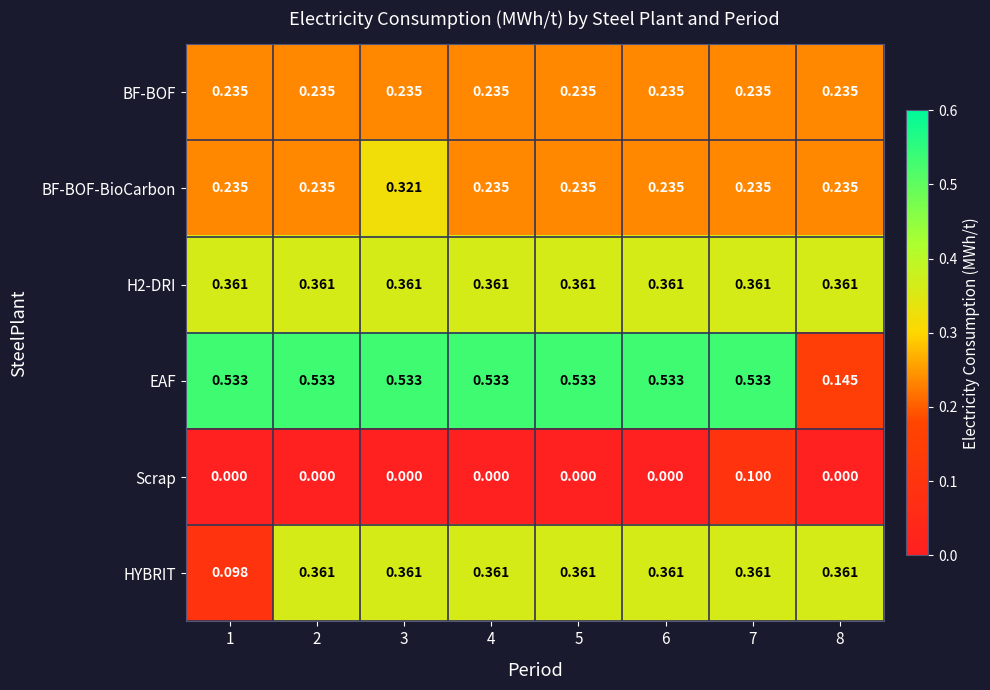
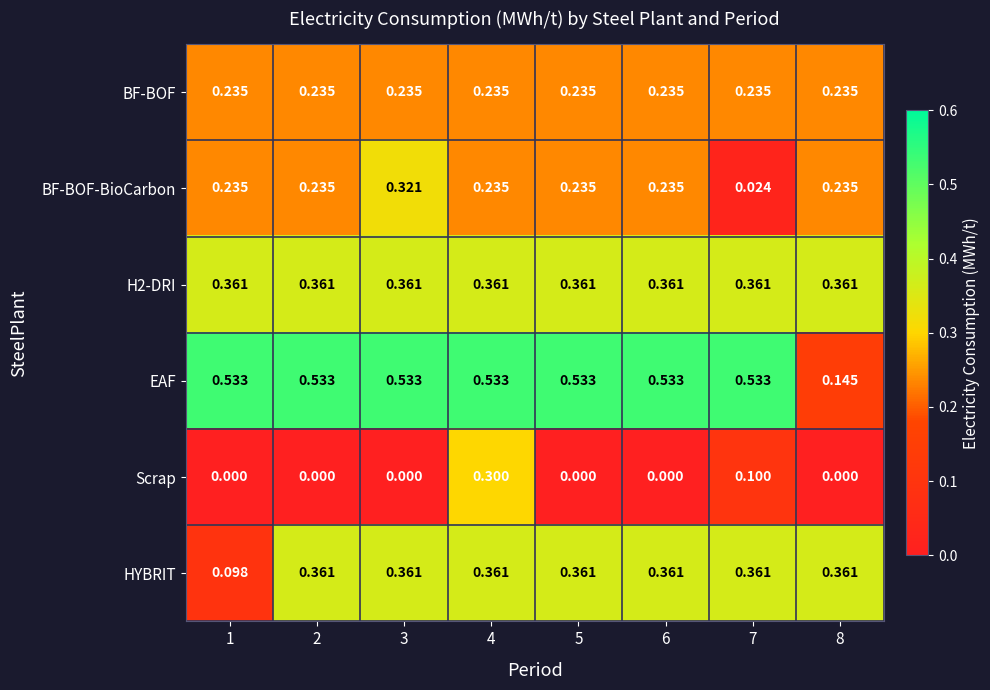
  {
    "BF-BOF": {
      "1": 0.235,
      "2": 0.235,
      "3": 0.235,
      "4": 0.235,
      "5": 0.235,
      "6": 0.235,
      "7": 0.235,
      "8": 0.235
    },
    "BF-BOF-BioCarbon": {
      "1": 0.235,
      "2": 0.235,
      "3": 0.321,
      "4": 0.235,
      "5": 0.235,
      "6": 0.235,
-     "7": 0.235,
+     "7": 0.024,
      "8": 0.235
    },
    "H2-DRI": {
      "1": 0.361,
      "2": 0.361,
      "3": 0.361,
      "4": 0.361,
      "5": 0.361,
      "6": 0.361,
      "7": 0.361,
      "8": 0.361
    },
    "EAF": {
      "1": 0.533,
      "2": 0.533,
      "3": 0.533,
      "4": 0.533,
      "5": 0.533,
      "6": 0.533,
      "7": 0.533,
      "8": 0.145
    },
    "Scrap": {
      "1": 0.000,
      "2": 0.000,
      "3": 0.000,
-     "4": 0.000,
+     "4": 0.300,
      "5": 0.000,
      "6": 0.000,
      "7": 0.100,
      "8": 0.000
    },
    "HYBRIT": {
      "1": 0.098,
      "2": 0.361,
      "3": 0.361,
      "4": 0.361,
      "5": 0.361,
      "6": 0.361,
      "7": 0.361,
      "8": 0.361
    }
  }
